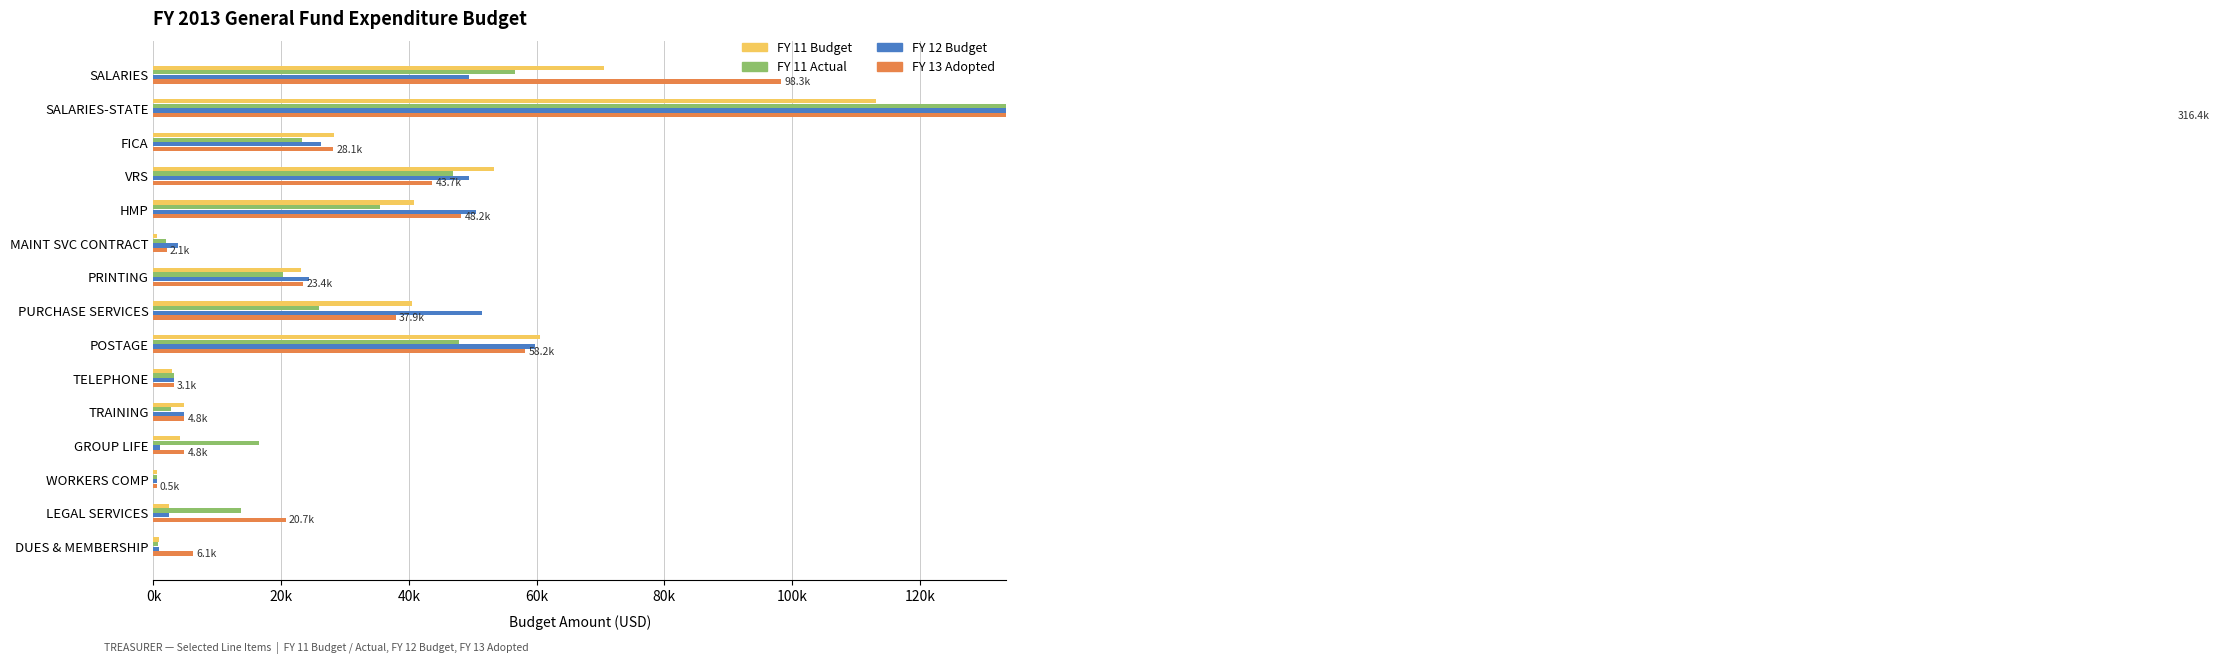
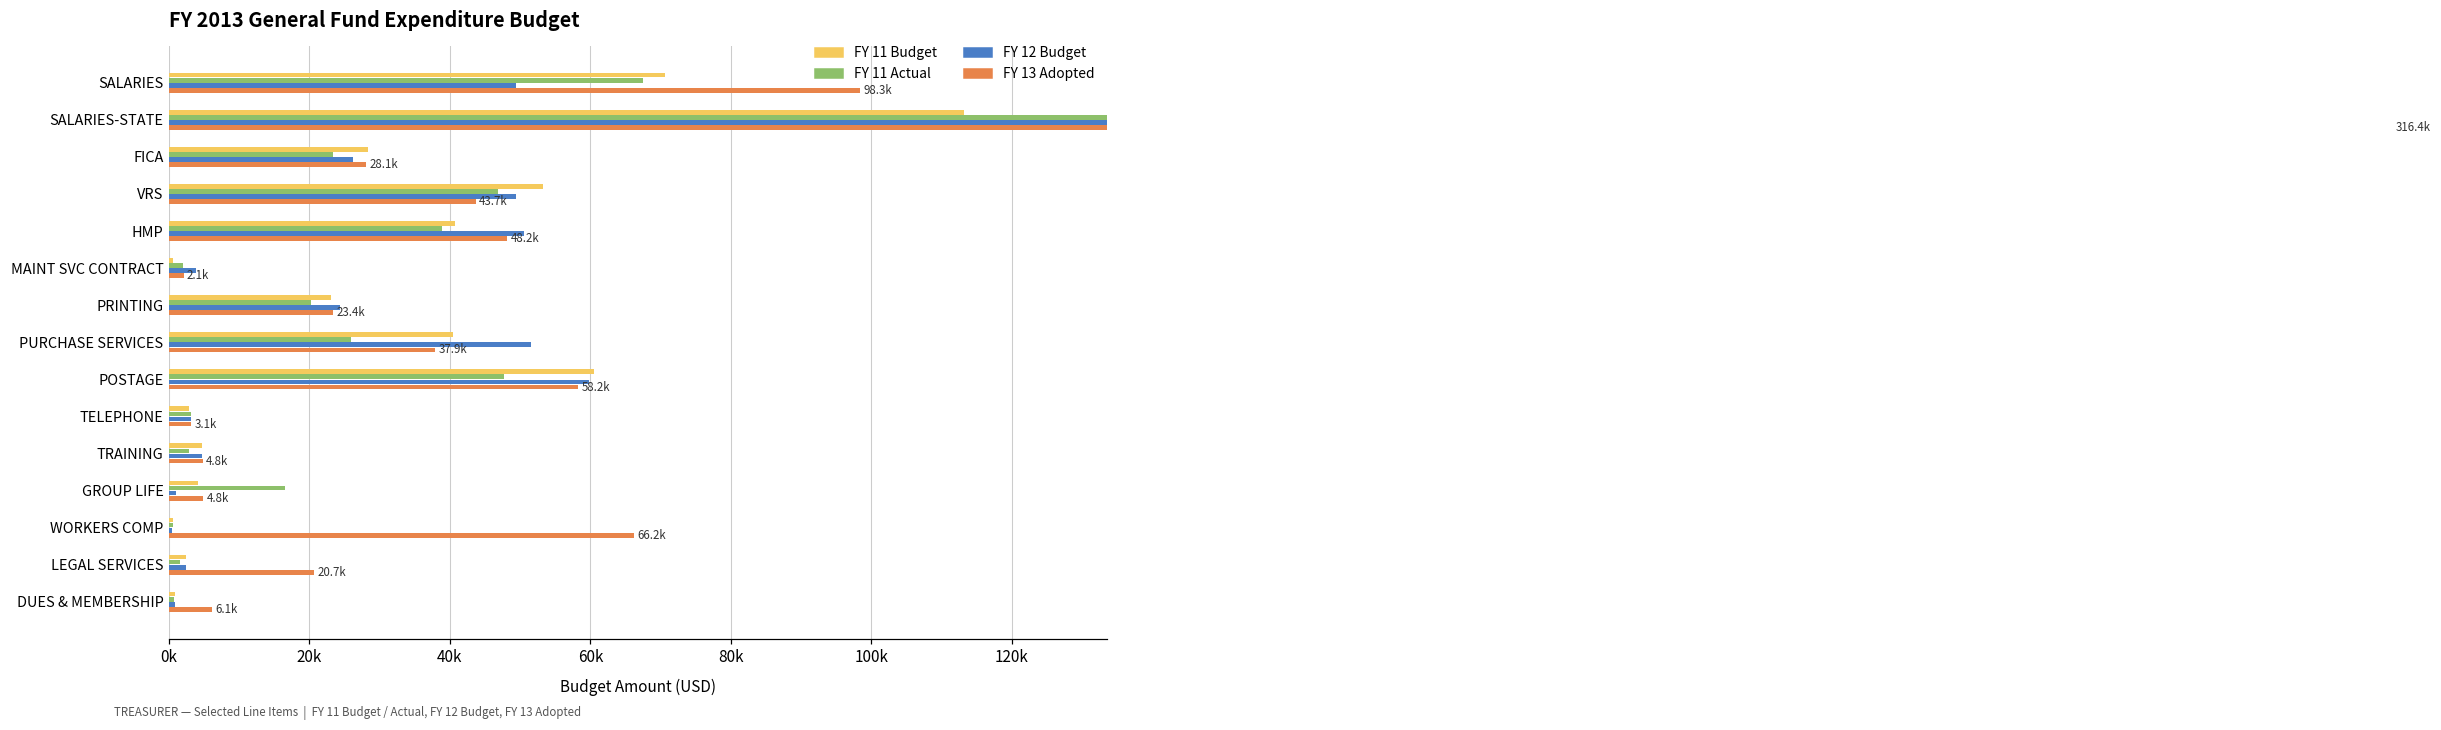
  {
    "FY 11 Budget": {
      "SALARIES": "71000",
      "SALARIES-STATE": "113000",
      "FICA": "28000",
      "VRS": "53000",
      "HMP": "41000",
      "MAINT SVC CONTRACT": "1000",
      "PRINTING": "23000",
      "PURCHASE SERVICES": "40000",
      "POSTAGE": "61000",
      "TELEPHONE": "3000",
      "GROUP LIFE": "4000",
      "WORKERS COMP": "1000",
      "LEGAL SERVICES": "3000",
      "DUES & MEMBERSHIP": "1000"
    },
    "FY 11 Actual": {
-     "SALARIES": "57000",
+     "SALARIES": "68000",
      "FICA": "23000",
      "VRS": "47000",
-     "HMP": "35000",
+     "HMP": "39000",
      "MAINT SVC CONTRACT": "2000",
      "PRINTING": "20000",
      "PURCHASE SERVICES": "26000",
      "POSTAGE": "48000",
      "TELEPHONE": "3000",
      "TRAINING": "3000",
      "GROUP LIFE": "17000",
      "WORKERS COMP": "1000",
-     "LEGAL SERVICES": "14000",
+     "LEGAL SERVICES": "2000",
      "DUES & MEMBERSHIP": "1000"
    },
    "FY 12 Budget": {
      "TRAINING": "4.8k"
    },
    "FY 13 Adopted": {
      "SALARIES": "98.3k",
      "FICA": "28.1k",
      "VRS": "43.7k",
      "HMP": "48.2k",
      "MAINT SVC CONTRACT": "2.1k",
      "PRINTING": "23.4k",
      "PURCHASE SERVICES": "37.9k",
      "POSTAGE": "58.2k",
      "TELEPHONE": "3.1k",
      "TRAINING": "4.8k",
      "GROUP LIFE": "4.8k",
-     "WORKERS COMP": "0.5k",
+     "WORKERS COMP": "66.2k",
      "LEGAL SERVICES": "20.7k",
      "DUES & MEMBERSHIP": "6.1k"
    }
  }
